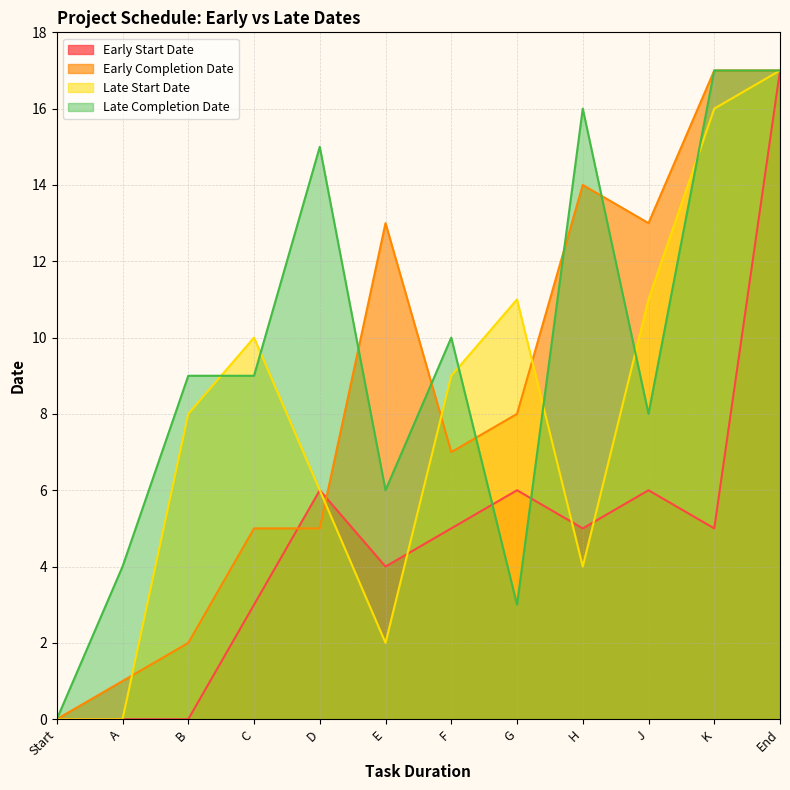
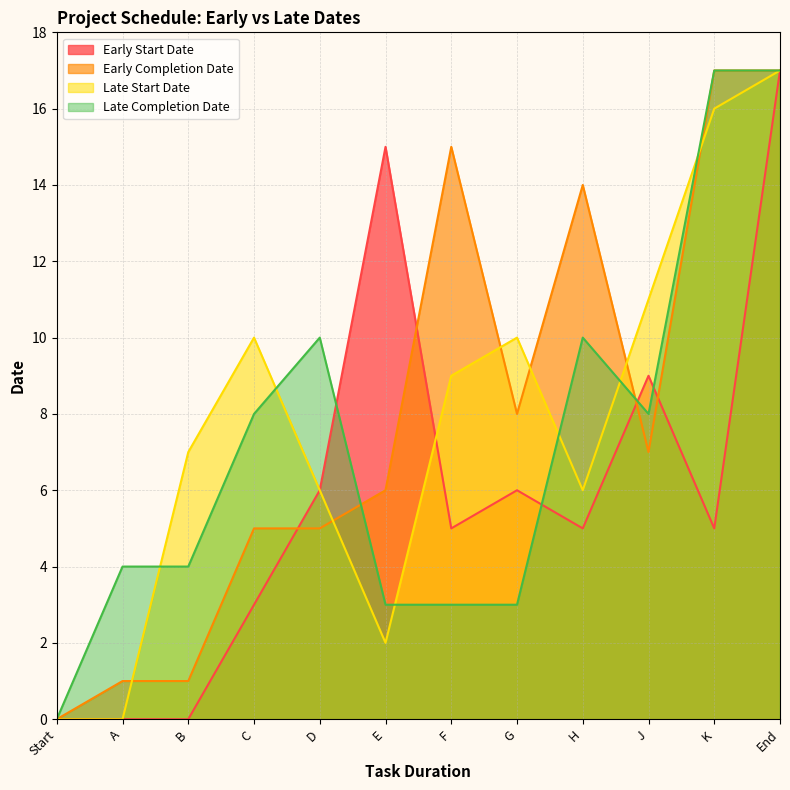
  {
    "Early Start Date": {
      "B": 0,
      "C": 3,
-     "E": 4,
+     "E": 15,
      "F": 5,
      "G": 6,
      "H": 5,
-     "J": 6,
+     "J": 9,
      "K": 5
    },
    "Early Completion Date": {
      "A": 1,
-     "B": 2,
+     "B": 1,
      "C": 5,
      "D": 5,
-     "E": 13,
-     "F": 7,
+     "E": 6,
+     "F": 15,
      "G": 8,
      "H": 14,
-     "J": 13
+     "J": 7
    },
    "Late Start Date": {
-     "B": 8,
+     "B": 7,
      "C": 10,
      "E": 2,
      "F": 9,
-     "G": 11,
-     "H": 4,
+     "G": 10,
+     "H": 6,
      "J": 11,
      "K": 16
    },
    "Late Completion Date": {
      "A": 4,
-     "B": 9,
-     "C": 9,
-     "D": 15,
-     "E": 6,
-     "F": 10,
+     "B": 4,
+     "C": 8,
+     "D": 10,
+     "E": 3,
+     "F": 3,
      "G": 3,
-     "H": 16,
+     "H": 10,
      "J": 8
    }
  }
